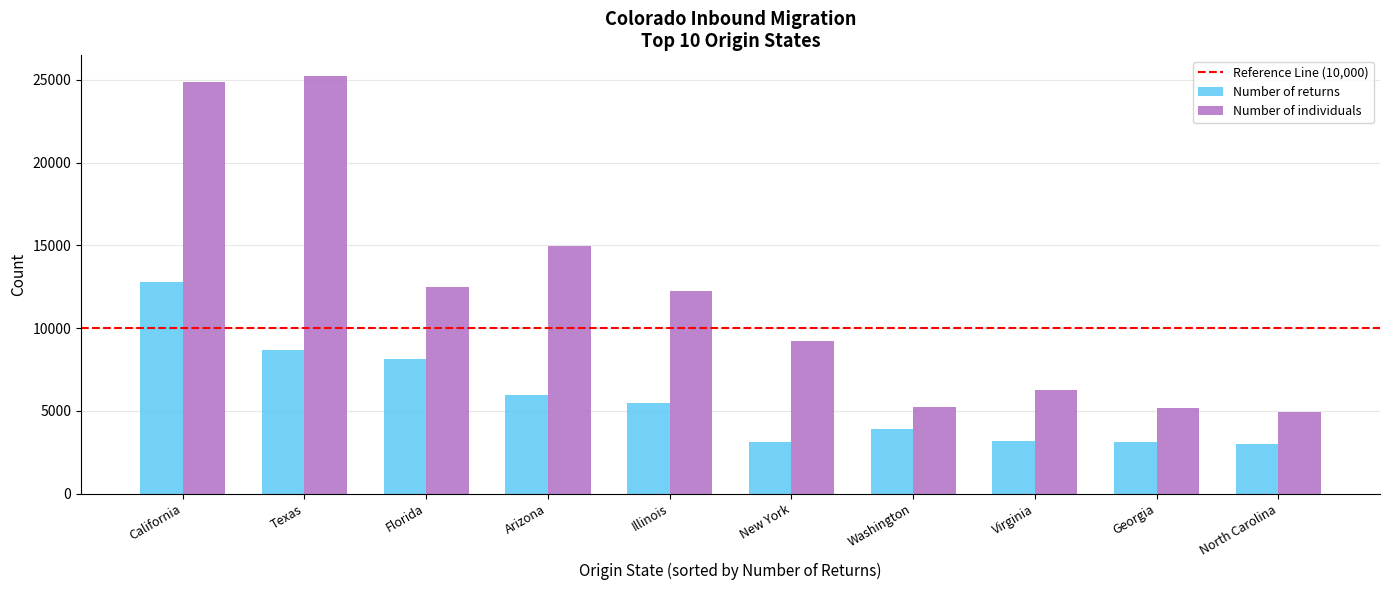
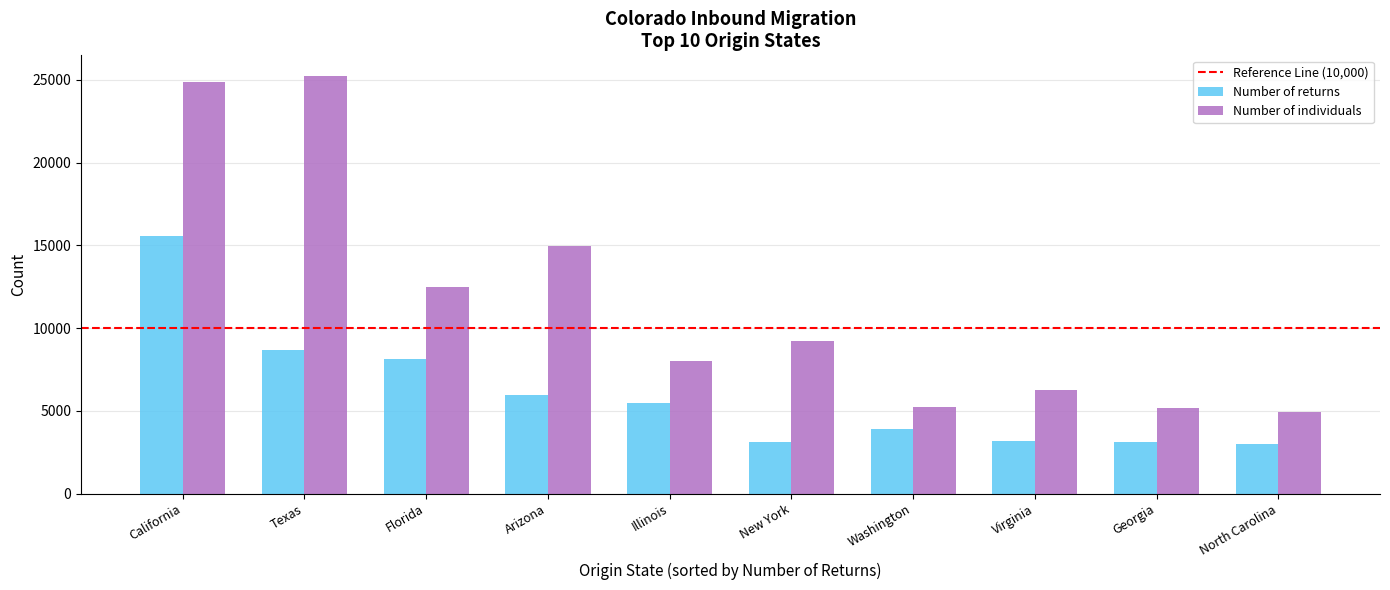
  {
    "Number of returns": {
-     "California": 12800,
+     "California": 15600,
      "Texas": 8600,
      "Florida": 8100,
      "Arizona": 6000,
      "Illinois": 5500,
      "New York": 3100,
      "Washington": 3900,
      "Virginia": 3200,
      "Georgia": 3100,
      "North Carolina": 3000
    },
    "Number of individuals": {
      "California": 24900,
      "Texas": 25200,
      "Florida": 12500,
      "Arizona": 15000,
-     "Illinois": 12200,
+     "Illinois": 8000,
      "New York": 9200,
      "Washington": 5200,
      "Virginia": 6200,
      "Georgia": 5200,
      "North Carolina": 4900
    }
  }
